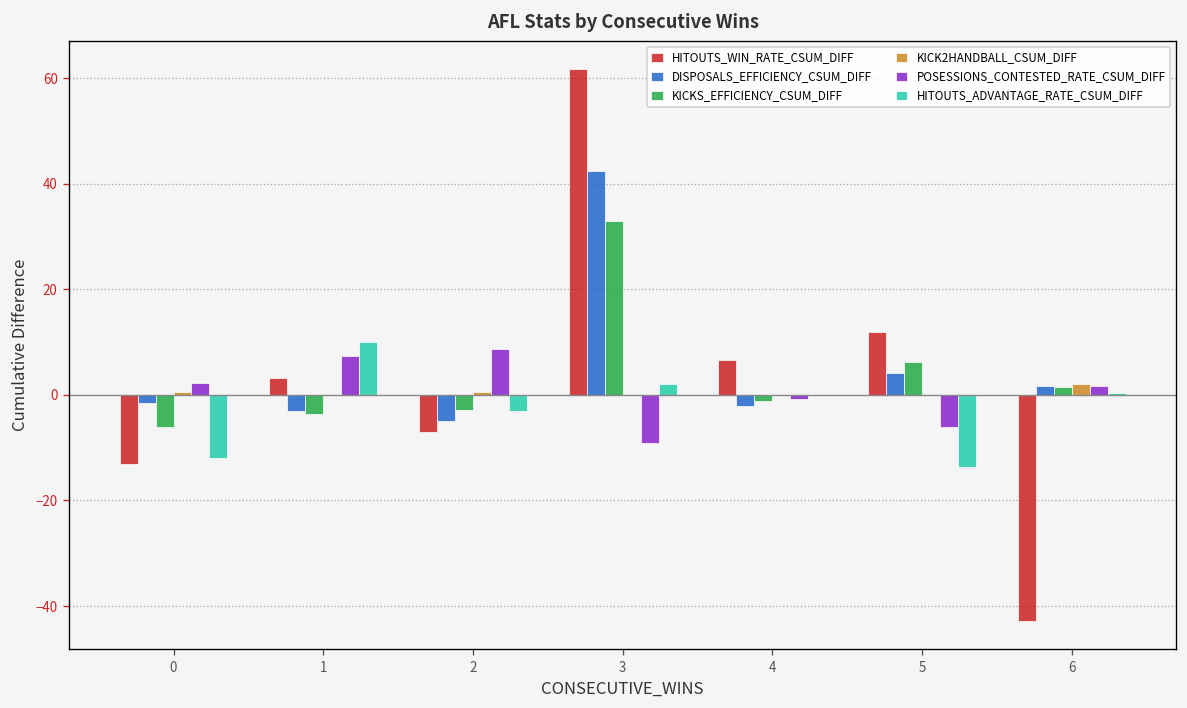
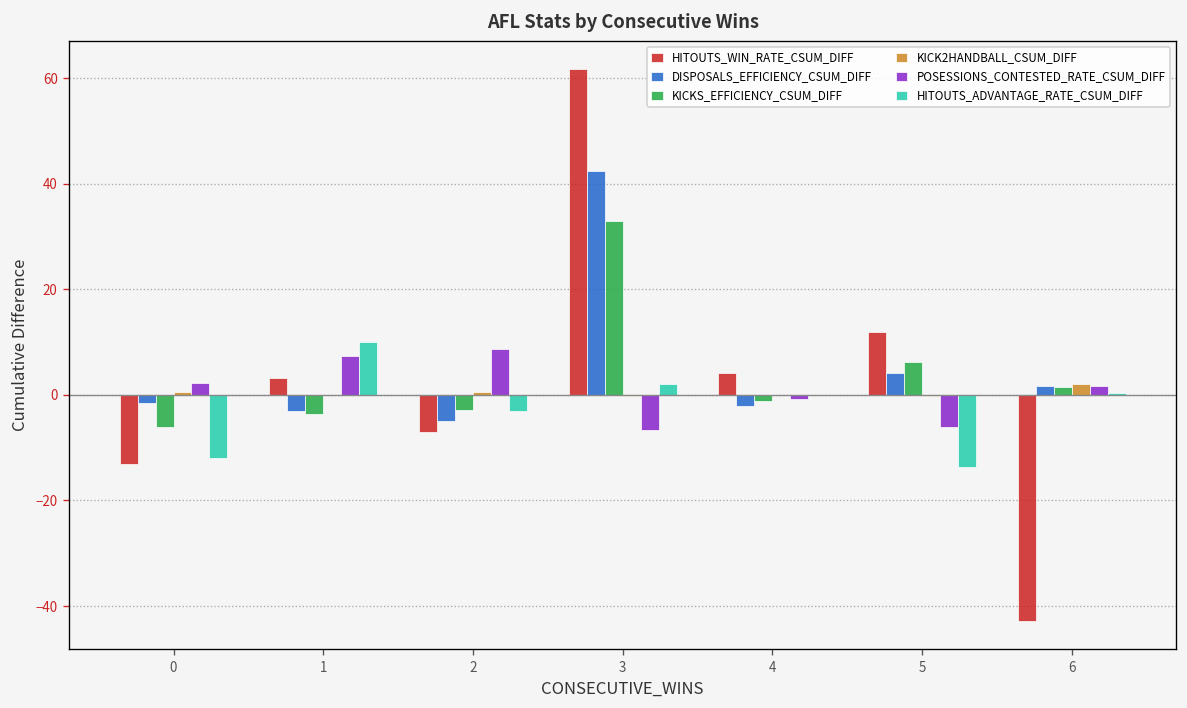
  {
    "HITOUTS_WIN_RATE_CSUM_DIFF": {
      "0": -13,
      "1": 3,
      "2": -7,
      "3": 62,
-     "4": 7,
+     "4": 4,
      "5": 12,
      "6": -43
    },
    "DISPOSALS_EFFICIENCY_CSUM_DIFF": {
      "0": -1,
      "1": -3,
      "2": -5,
      "3": 42,
      "4": -2,
      "5": 4,
      "6": 2
    },
    "KICKS_EFFICIENCY_CSUM_DIFF": {
      "0": -6,
      "1": -4,
      "2": -3,
      "3": 33,
      "4": -1,
      "5": 6,
      "6": 1
    },
    "KICK2HANDBALL_CSUM_DIFF": {
      "2": 1,
      "6": 2
    },
    "POSESSIONS_CONTESTED_RATE_CSUM_DIFF": {
      "0": 2,
      "1": 7,
      "2": 9,
-     "3": -9,
+     "3": -7,
      "4": -1,
      "5": -6,
      "6": 2
    },
    "HITOUTS_ADVANTAGE_RATE_CSUM_DIFF": {
      "0": -12,
      "1": 10,
      "2": -3,
      "3": 2,
      "4": 0,
      "5": -14
    }
  }
